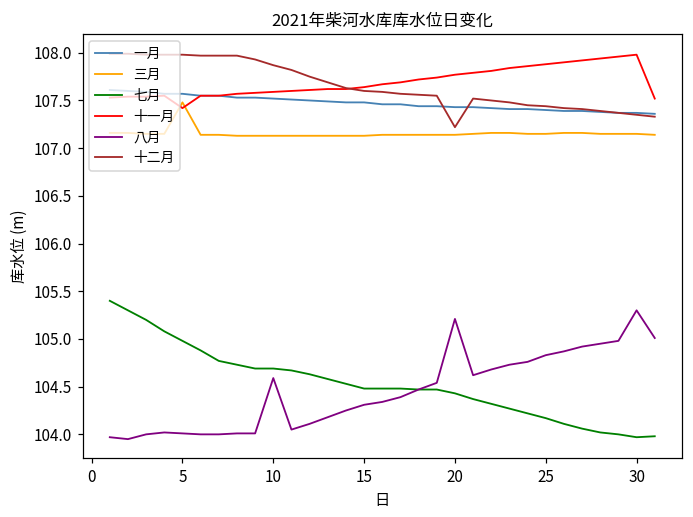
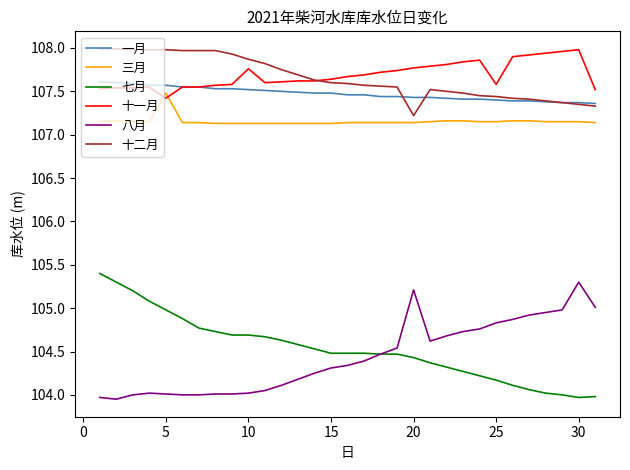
  {
    "一月": {
      "5": 107.6,
      "10": 107.5,
      "15": 107.5,
      "20": 107.4,
      "25": 107.4
    },
    "三月": {
      "5": 107.5,
      "10": 107.1,
      "15": 107.1,
      "20": 107.1,
      "25": 107.2,
      "30": 107.2
    },
    "七月": {
      "5": 105.0,
      "10": 104.7,
      "15": 104.5,
      "20": 104.4,
      "25": 104.2,
      "30": 104.0
    },
    "十一月": {
      "5": 107.4,
-     "10": 107.6,
+     "10": 107.8,
      "15": 107.6,
      "20": 107.8,
-     "25": 107.9,
+     "25": 107.6,
      "30": 108.0
    },
    "八月": {
      "5": 104.0,
-     "10": 104.6,
+     "10": 104.0,
      "15": 104.3,
      "20": 105.2,
      "25": 104.8,
      "30": 105.3
    },
    "十二月": {
      "5": 108.0,
      "10": 107.9,
      "15": 107.6,
      "20": 107.2,
      "25": 107.4
    }
  }
